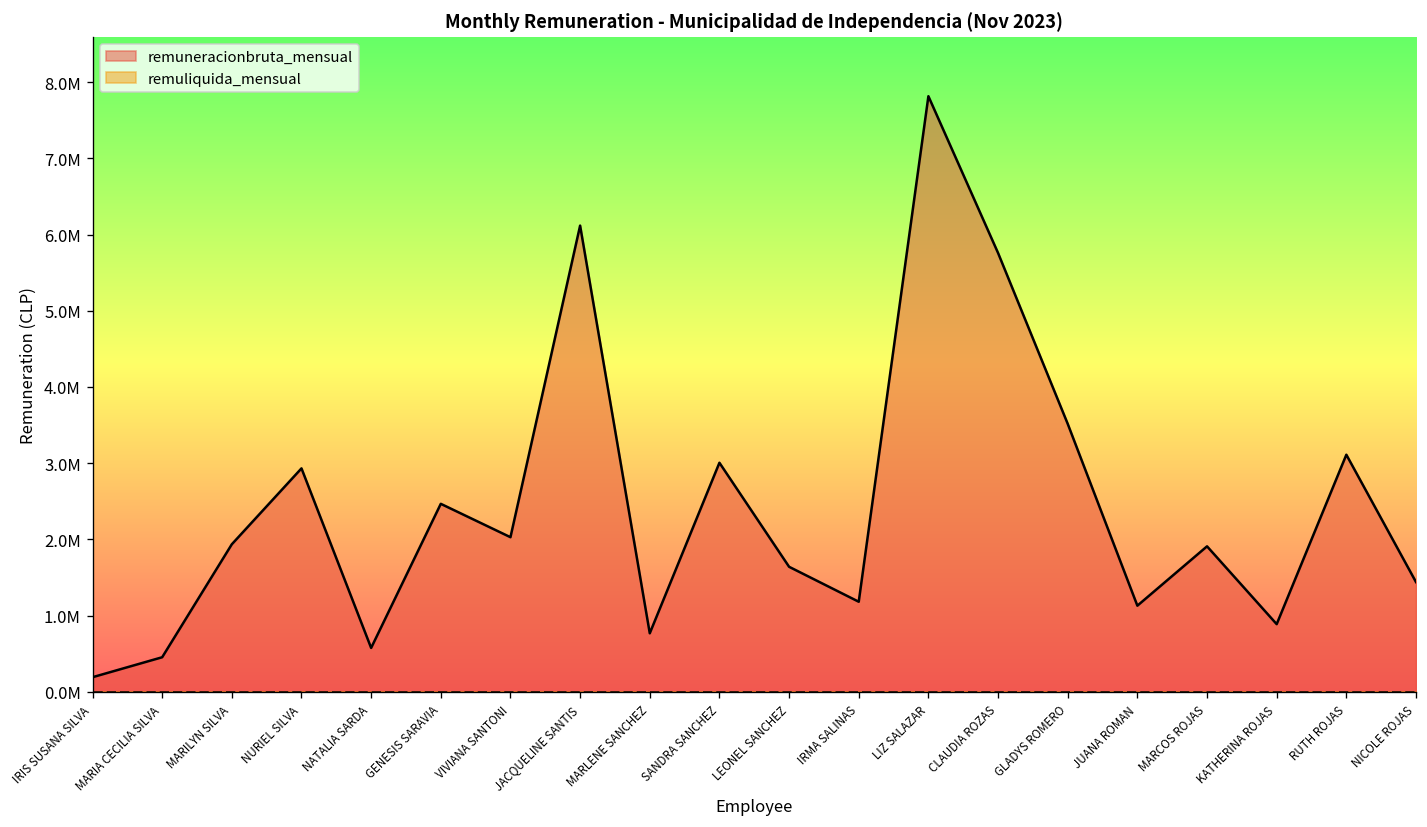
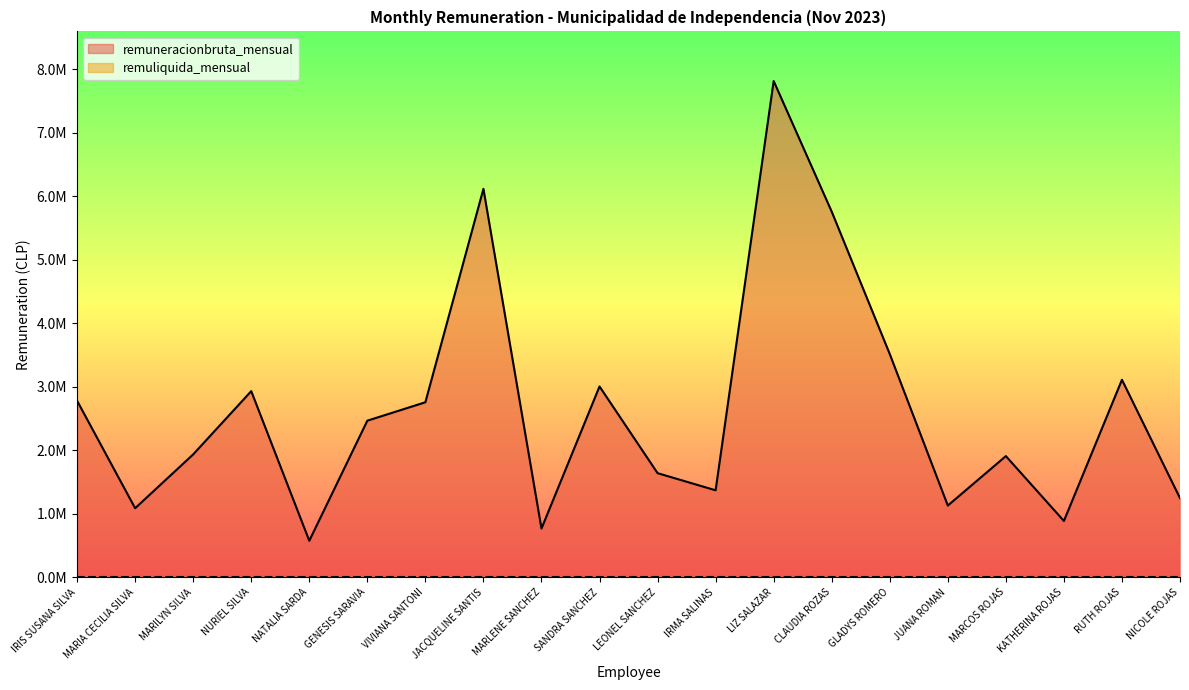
  {
    "remuneracionbruta_mensual": {
-     "IRIS SUSANA SILVA": 200000,
-     "MARIA CECILIA SILVA": 500000,
+     "IRIS SUSANA SILVA": 2800000,
+     "MARIA CECILIA SILVA": 1100000,
      "MARILYN SILVA": 1900000,
      "NURIEL SILVA": 2900000,
      "NATALIA SARDA": 600000,
      "GENESIS SARAVIA": 2500000,
-     "VIVIANA SANTONI": 2000000,
+     "VIVIANA SANTONI": 2800000,
      "JACQUELINE SANTIS": 6100000,
      "MARLENE SANCHEZ": 800000,
      "SANDRA SANCHEZ": 3000000,
      "LEONEL SANCHEZ": 1600000,
-     "IRMA SALINAS": 1200000,
+     "IRMA SALINAS": 1400000,
      "LIZ SALAZAR": 7800000,
      "CLAUDIA ROZAS": 5800000,
      "GLADYS ROMERO": 3500000,
      "JUANA ROMAN": 1100000,
      "MARCOS ROJAS": 1900000,
      "KATHERINA ROJAS": 900000,
      "RUTH ROJAS": 3100000,
-     "NICOLE ROJAS": 1400000
+     "NICOLE ROJAS": 1200000
    },
    "remuliquida_mensual": {
      "IRIS SUSANA SILVA": 0,
      "MARIA CECILIA SILVA": 0,
      "MARILYN SILVA": 0,
      "NURIEL SILVA": 0,
      "NATALIA SARDA": 0,
      "GENESIS SARAVIA": 0,
      "VIVIANA SANTONI": 0,
      "JACQUELINE SANTIS": 0,
      "MARLENE SANCHEZ": 0,
      "SANDRA SANCHEZ": 0,
      "LEONEL SANCHEZ": 0,
      "IRMA SALINAS": 0,
      "LIZ SALAZAR": 0,
      "CLAUDIA ROZAS": 0,
      "GLADYS ROMERO": 0,
      "JUANA ROMAN": 0,
      "MARCOS ROJAS": 0,
      "KATHERINA ROJAS": 0,
      "RUTH ROJAS": 0,
      "NICOLE ROJAS": 0
    }
  }
